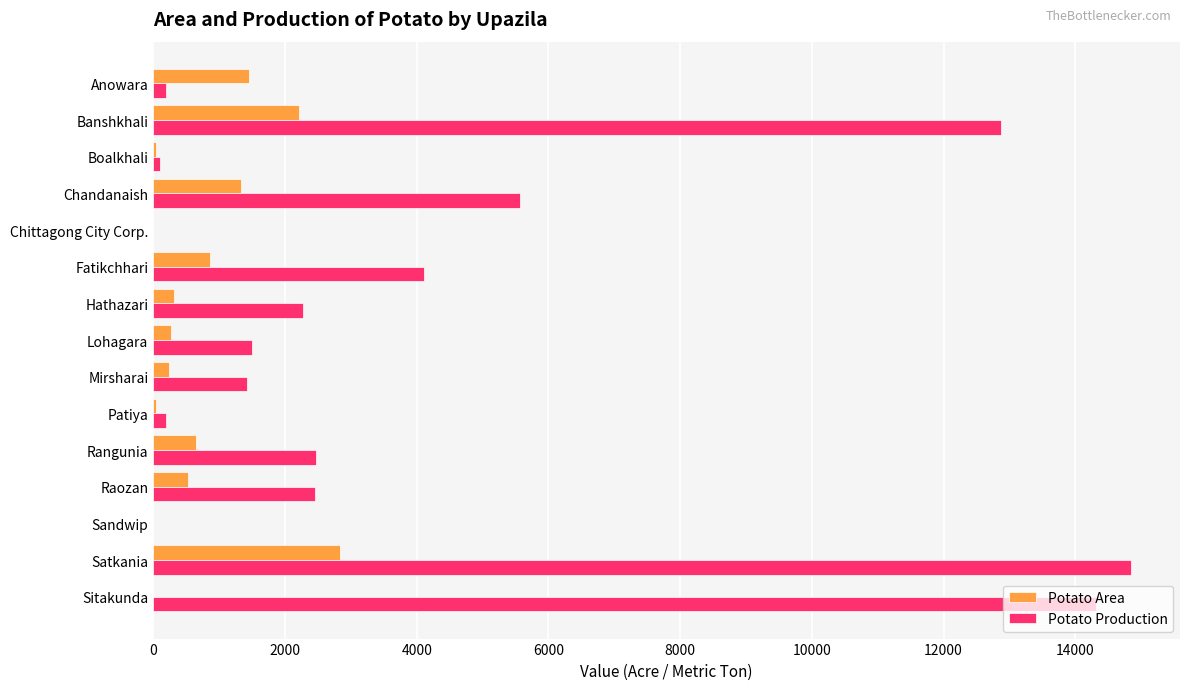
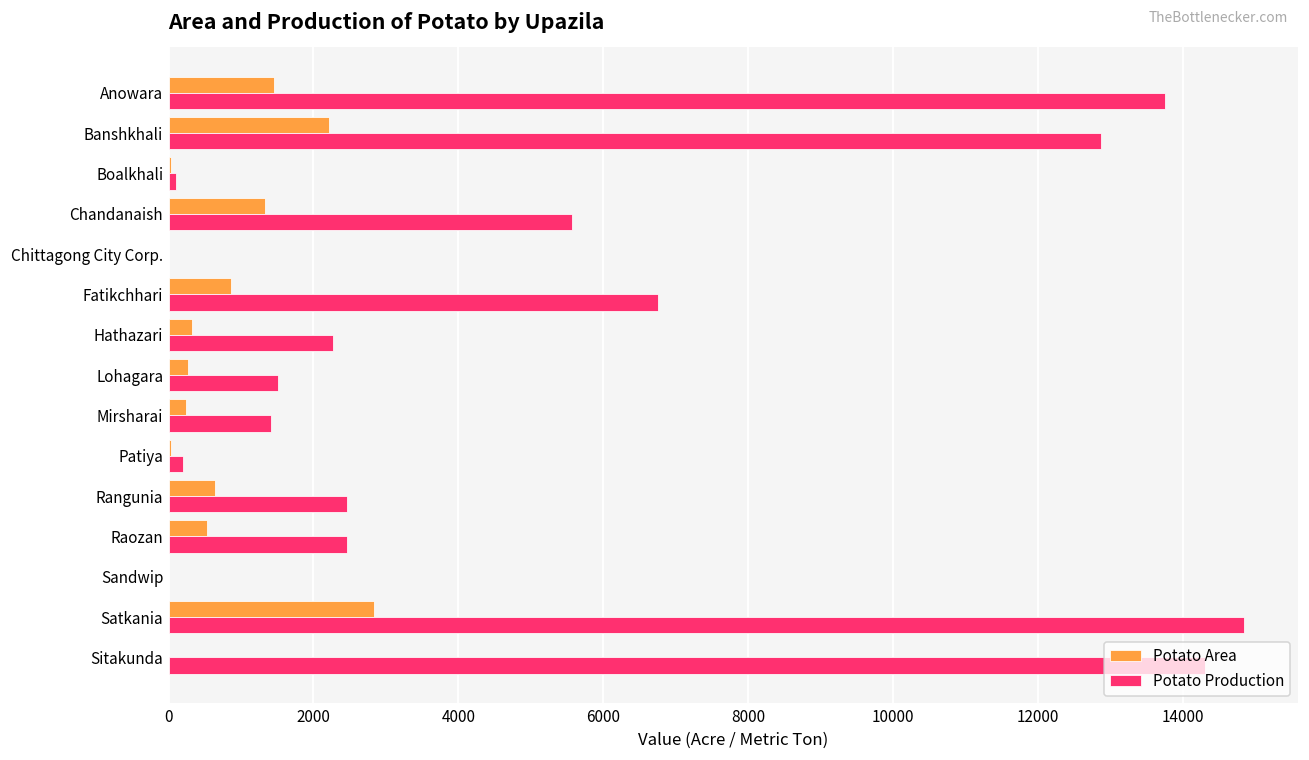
  {
    "Potato Area": {
      "Anowara": 1500,
      "Banshkhali": 2200,
      "Boalkhali": 0,
      "Chandanaish": 1300,
      "Chittagong City Corp.": 0,
      "Fatikchhari": 900,
      "Hathazari": 300,
      "Lohagara": 300,
      "Mirsharai": 200,
      "Patiya": 0,
      "Rangunia": 600,
      "Raozan": 500,
      "Sandwip": 0,
      "Satkania": 2800
    },
    "Potato Production": {
-     "Anowara": 200,
+     "Anowara": 13800,
      "Banshkhali": 12900,
      "Boalkhali": 100,
      "Chandanaish": 5600,
      "Chittagong City Corp.": 0,
-     "Fatikchhari": 4100,
+     "Fatikchhari": 6800,
      "Hathazari": 2300,
      "Lohagara": 1500,
      "Mirsharai": 1400,
      "Patiya": 200,
      "Rangunia": 2500,
      "Raozan": 2500,
      "Sandwip": 0,
      "Satkania": 14800
    }
  }
